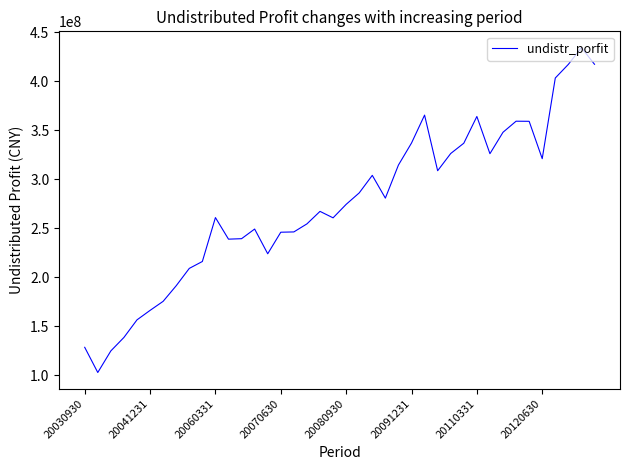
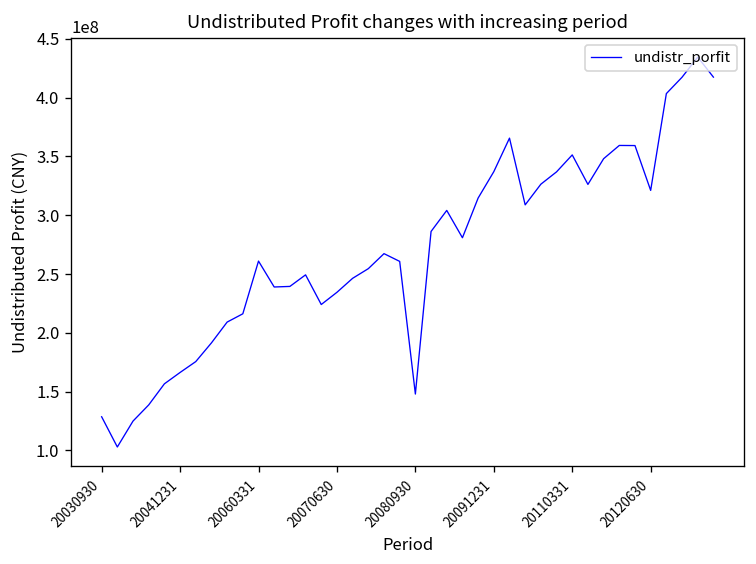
  {
    "20030930": 130000000,
    "20041231": 170000000,
    "20060331": 260000000,
-   "20070630": 250000000,
-   "20080930": 270000000,
+   "20070630": 230000000,
+   "20080930": 150000000,
    "20091231": 340000000,
-   "20110331": 360000000,
+   "20110331": 350000000,
    "20120630": 320000000
  }
